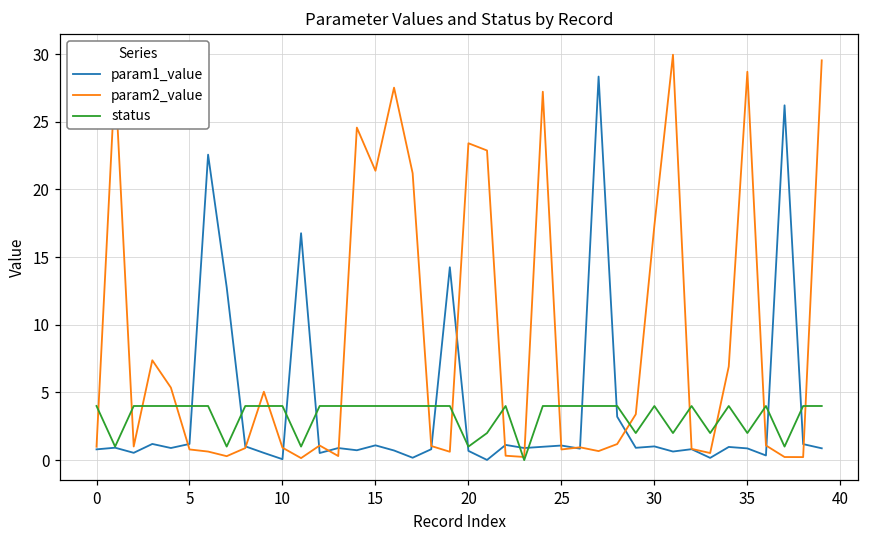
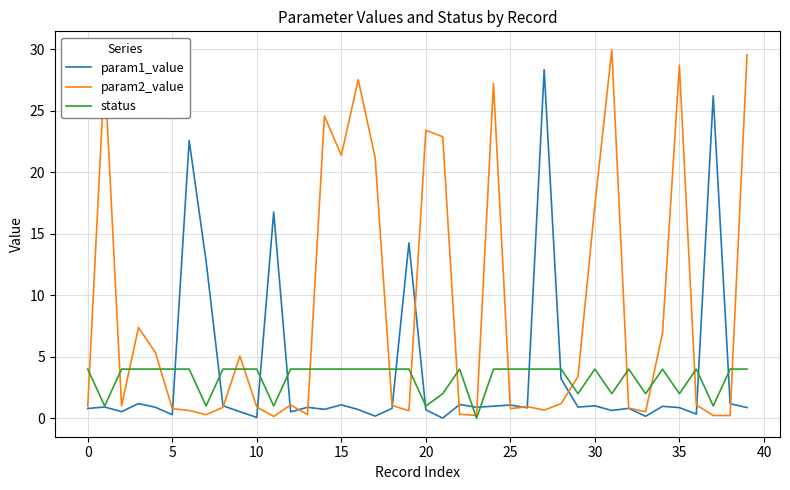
  {
    "param1_value": {
-     "5": 1.2,
+     "5": 0.3,
      "10": 0.1,
      "15": 1.1,
      "20": 0.7,
      "25": 1.1,
      "30": 1.0,
      "35": 0.9
    },
    "param2_value": {
      "5": 0.8,
      "10": 0.9,
      "15": 21.4,
      "20": 23.4,
      "25": 0.8,
      "30": 17.3,
      "35": 28.7
    },
    "status": {
      "0": 4.0,
      "5": 4.0,
      "10": 4.0,
      "15": 4.0,
      "20": 1.0,
      "25": 4.0,
      "30": 4.0,
      "35": 2.0
    }
  }
